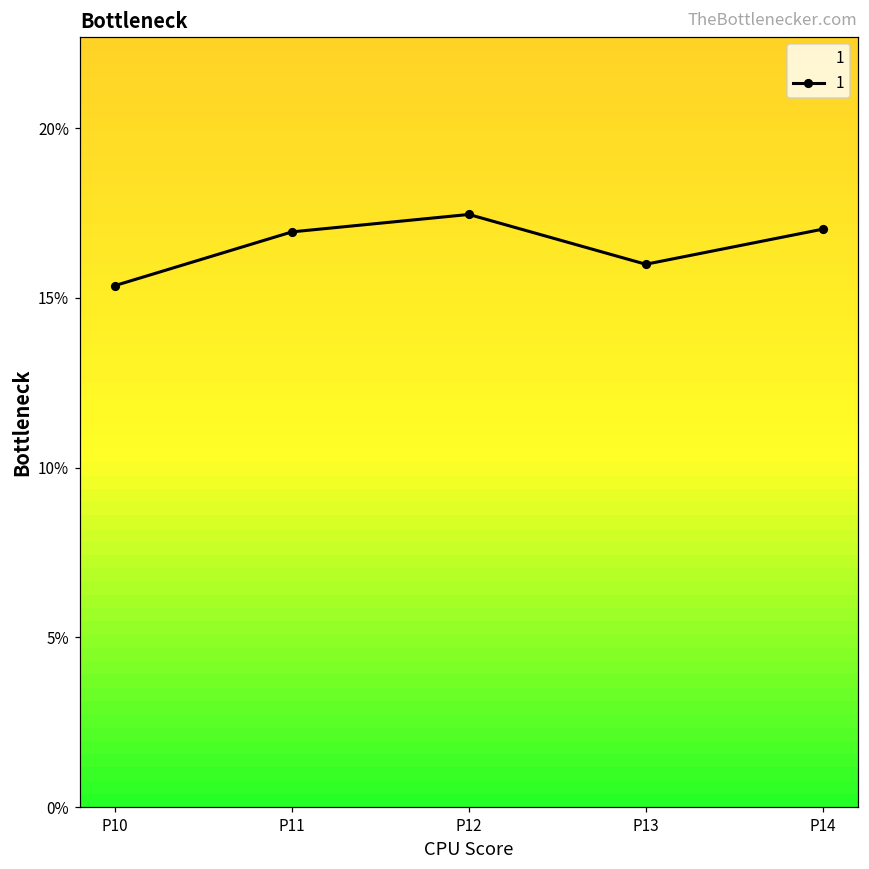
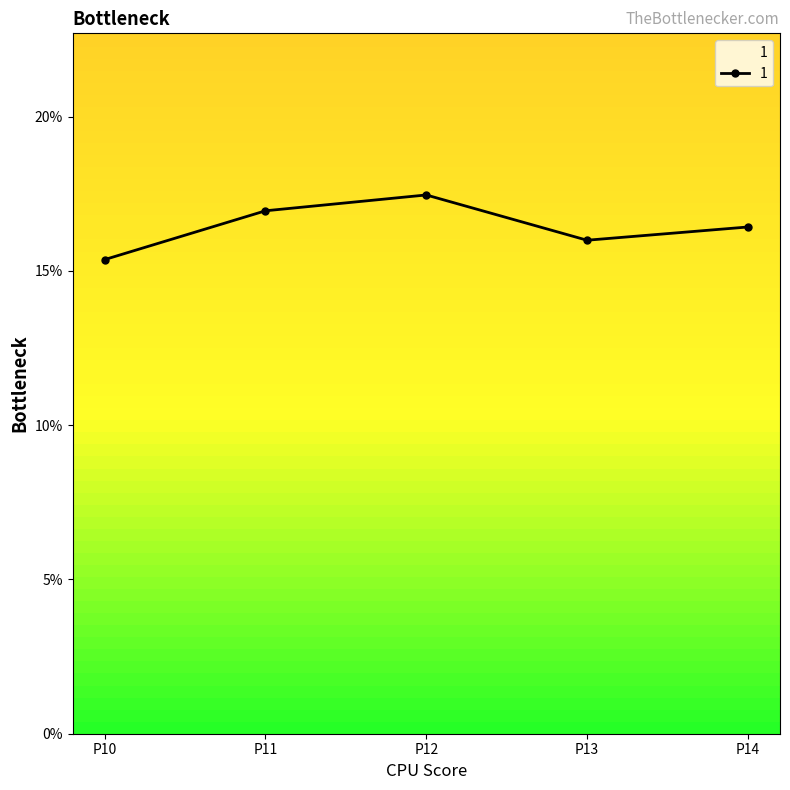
  {
    "P10": "15.4%",
    "P11": "16.9%",
    "P12": "17.5%",
    "P13": "16.0%",
-   "P14": "17.0%"
+   "P14": "16.4%"
  }
